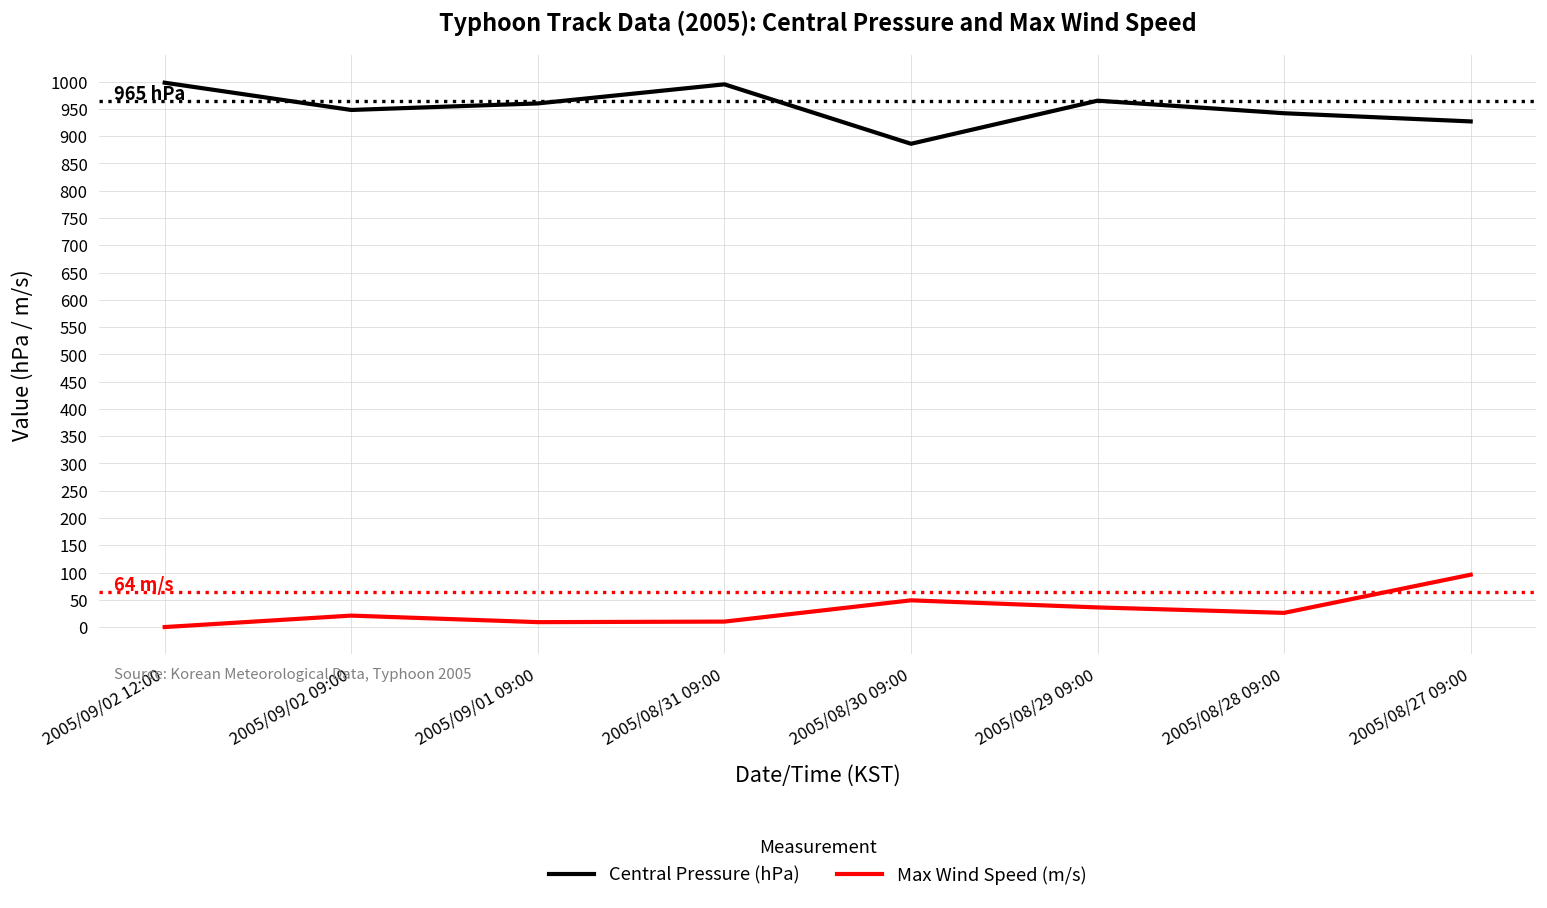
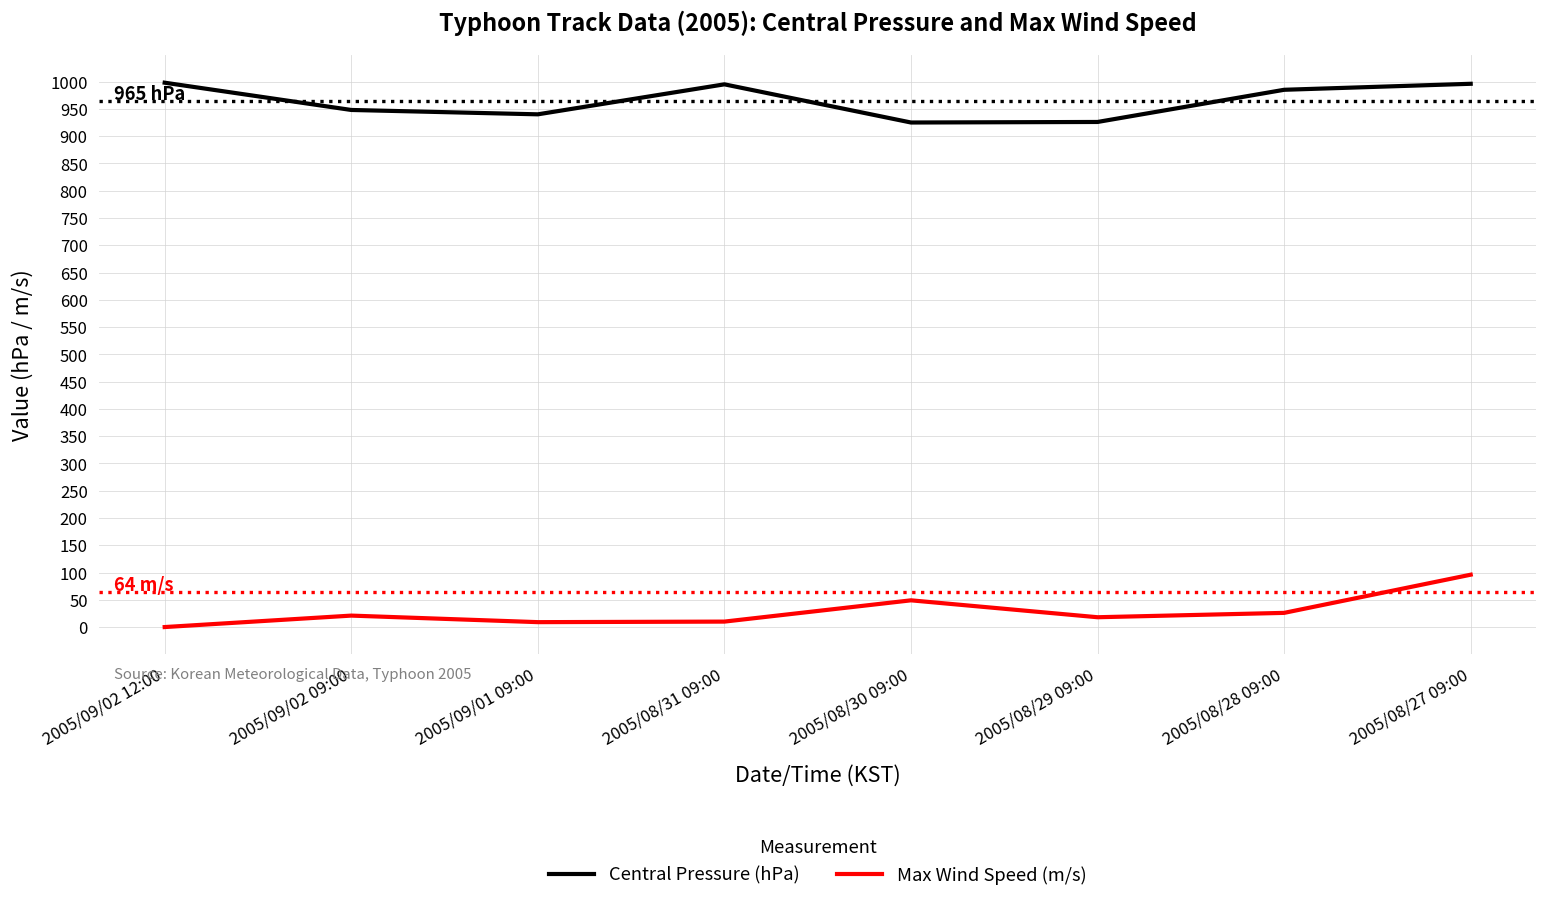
  {
    "Central Pressure (hPa)": {
      "2005/09/02 09:00": 950,
-     "2005/09/01 09:00": 960,
+     "2005/09/01 09:00": 940,
      "2005/08/31 09:00": 1000,
-     "2005/08/30 09:00": 890,
-     "2005/08/29 09:00": 970,
-     "2005/08/28 09:00": 940,
-     "2005/08/27 09:00": 930
+     "2005/08/30 09:00": 930,
+     "2005/08/29 09:00": 930,
+     "2005/08/28 09:00": 990,
+     "2005/08/27 09:00": 1000
    },
    "Max Wind Speed (m/s)": {
      "2005/09/02 12:00": 0,
      "2005/09/02 09:00": 20,
      "2005/09/01 09:00": 10,
      "2005/08/31 09:00": 10,
      "2005/08/30 09:00": 50,
-     "2005/08/29 09:00": 40,
+     "2005/08/29 09:00": 20,
      "2005/08/28 09:00": 30,
      "2005/08/27 09:00": 100
    }
  }
